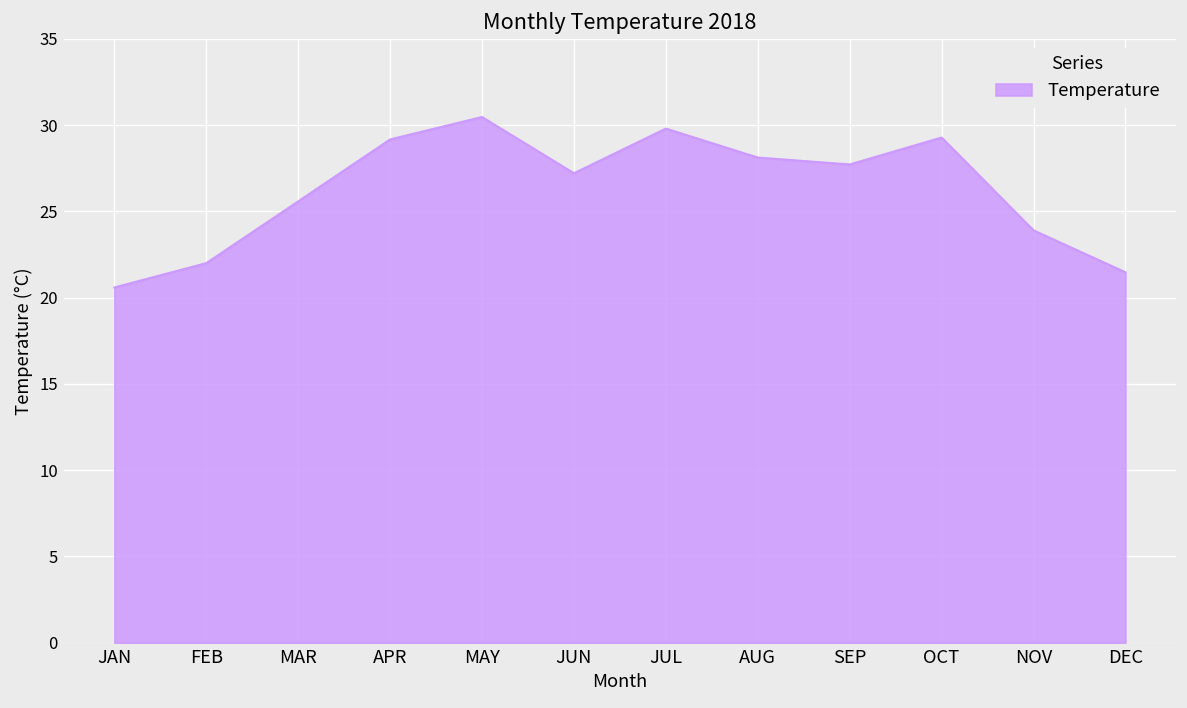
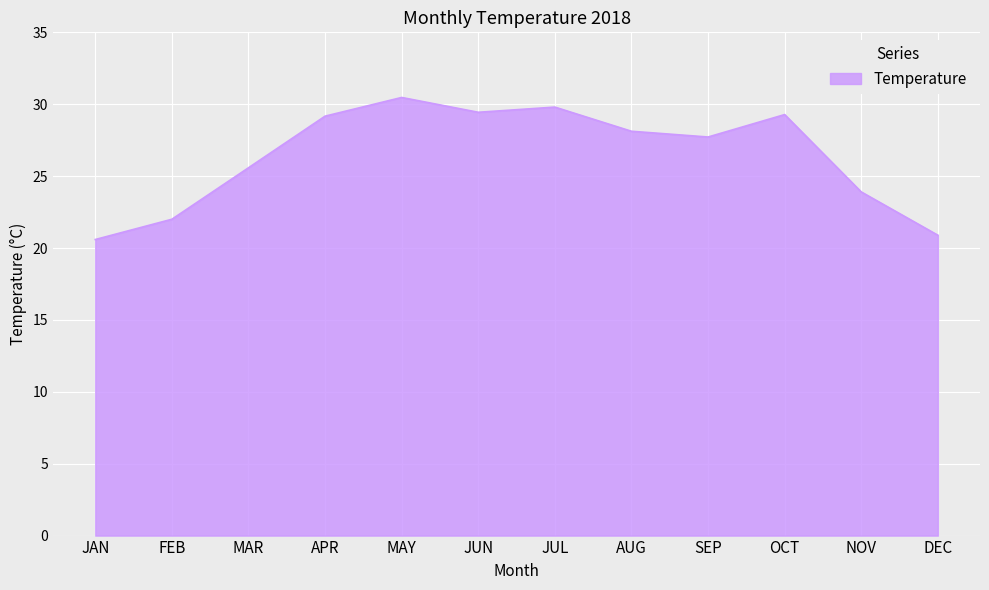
  {
    "JAN": 20.6,
    "FEB": 22.0,
    "MAR": 25.6,
    "APR": 29.2,
    "MAY": 30.5,
-   "JUN": 27.2,
+   "JUN": 29.4,
    "JUL": 29.8,
    "AUG": 28.1,
    "SEP": 27.7,
    "OCT": 29.3,
    "NOV": 23.9,
-   "DEC": 21.5
+   "DEC": 20.9
  }
